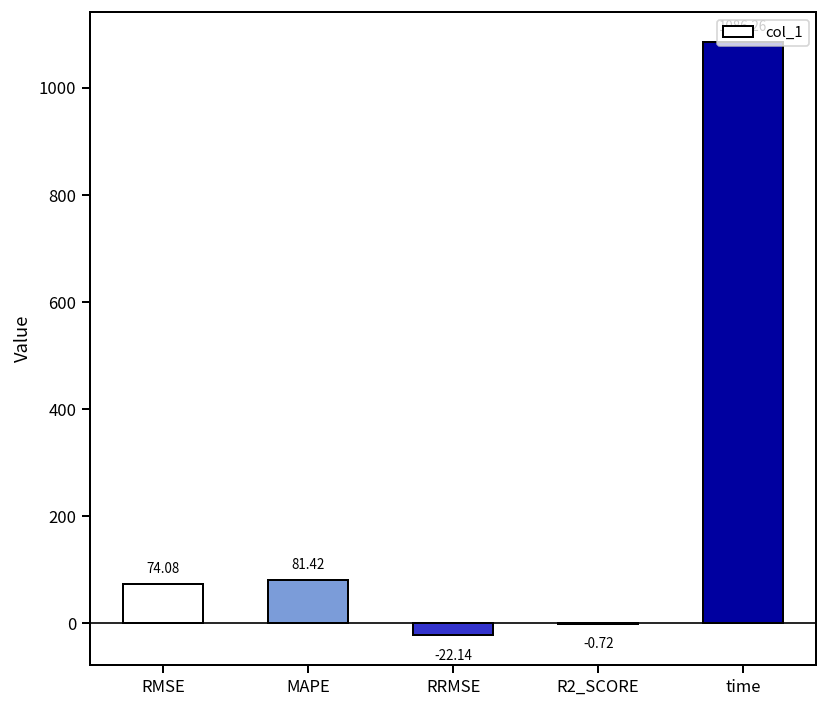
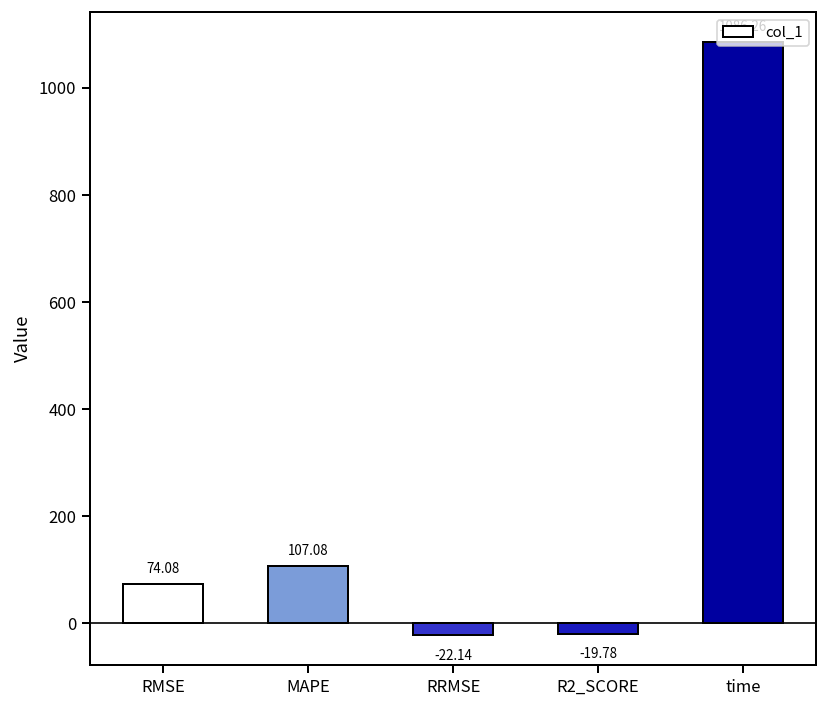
  {
    "RMSE": 74.08,
-   "MAPE": 81.42,
+   "MAPE": 107.08,
    "RRMSE": -22.14,
-   "R2_SCORE": -0.72
+   "R2_SCORE": -19.78
  }
